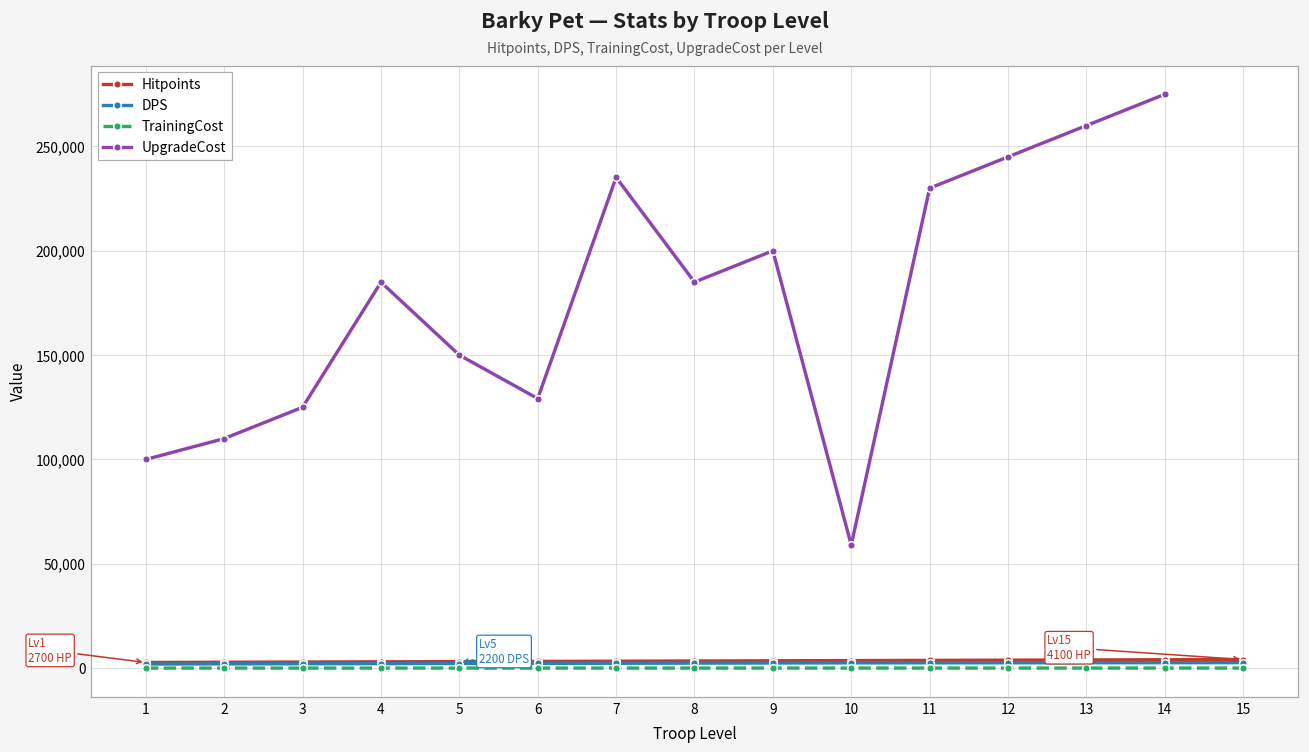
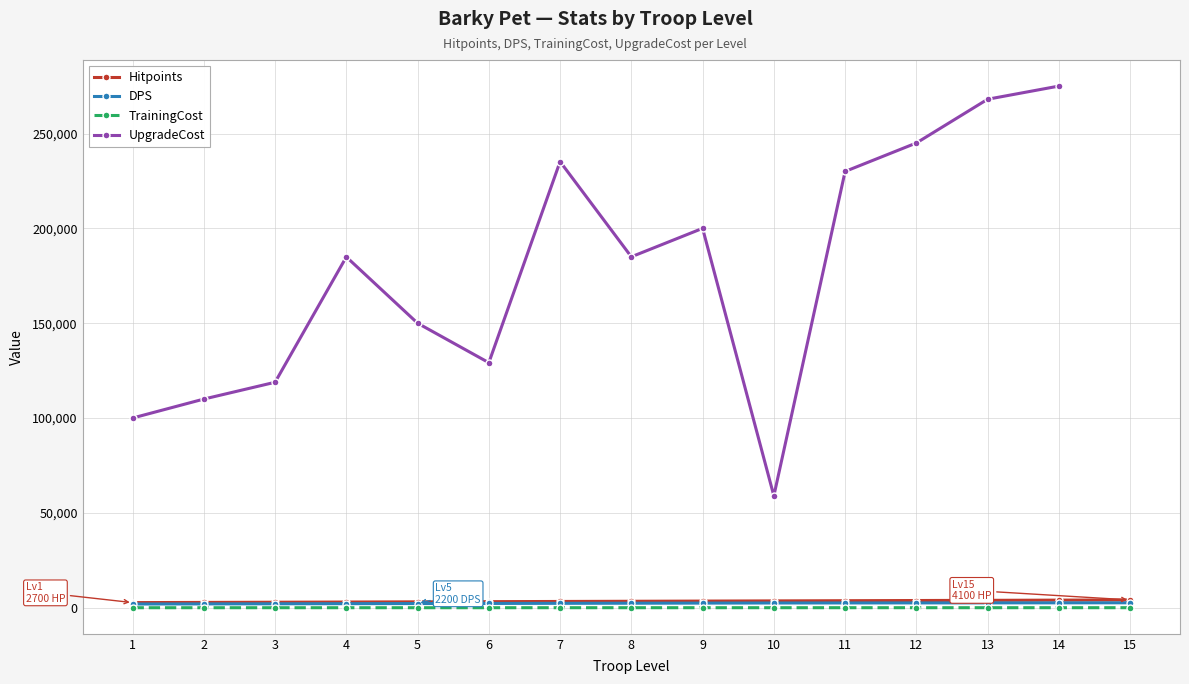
  {
    "Hitpoints": {
      "15": "4,000"
    },
    "DPS": {
      "14": "3,000",
      "15": "3,000"
    },
    "TrainingCost": {
      "1": "0",
      "2": "0",
      "3": "0",
      "4": "0",
      "5": "0",
      "6": "0",
      "7": "0",
      "8": "0",
      "9": "0",
      "10": "0",
      "11": "0",
      "12": "0",
      "13": "0",
      "14": "0",
      "15": "0"
    },
    "UpgradeCost": {
      "1": "100,000",
      "2": "110,000",
-     "3": "125,000",
+     "3": "119,000",
      "4": "185,000",
      "5": "150,000",
      "6": "129,000",
      "7": "235,000",
      "8": "185,000",
      "9": "200,000",
      "10": "59,000",
      "11": "230,000",
      "12": "245,000",
-     "13": "260,000",
+     "13": "268,000",
      "14": "275,000"
    }
  }
